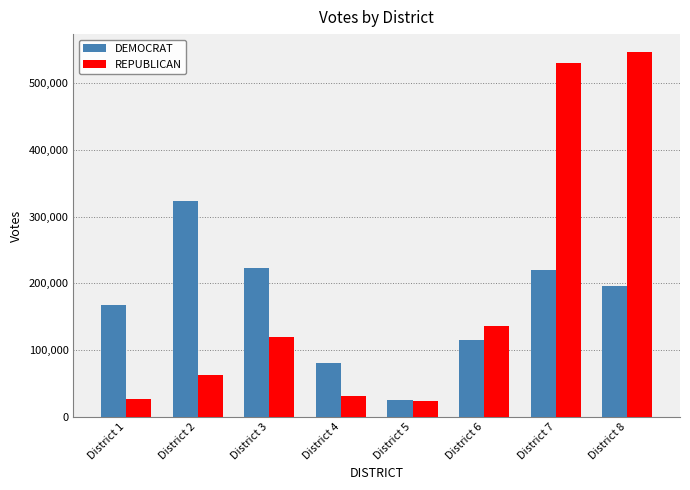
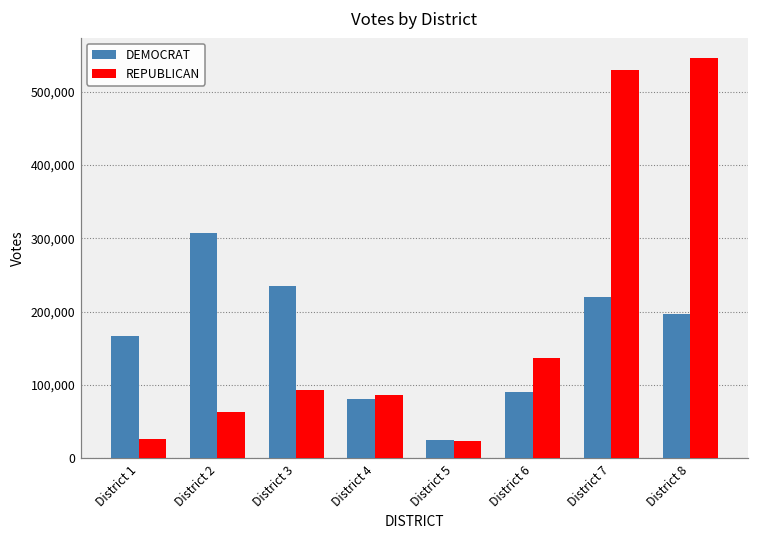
  {
    "DEMOCRAT": {
      "District 1": "170,000",
-     "District 2": "320,000",
-     "District 3": "220,000",
+     "District 2": "310,000",
+     "District 3": "240,000",
      "District 4": "80,000",
      "District 5": "20,000",
-     "District 6": "110,000",
+     "District 6": "90,000",
      "District 7": "220,000",
      "District 8": "200,000"
    },
    "REPUBLICAN": {
      "District 1": "30,000",
      "District 2": "60,000",
-     "District 3": "120,000",
-     "District 4": "30,000",
+     "District 3": "90,000",
+     "District 4": "90,000",
      "District 5": "20,000",
      "District 6": "140,000",
      "District 7": "530,000",
      "District 8": "550,000"
    }
  }
